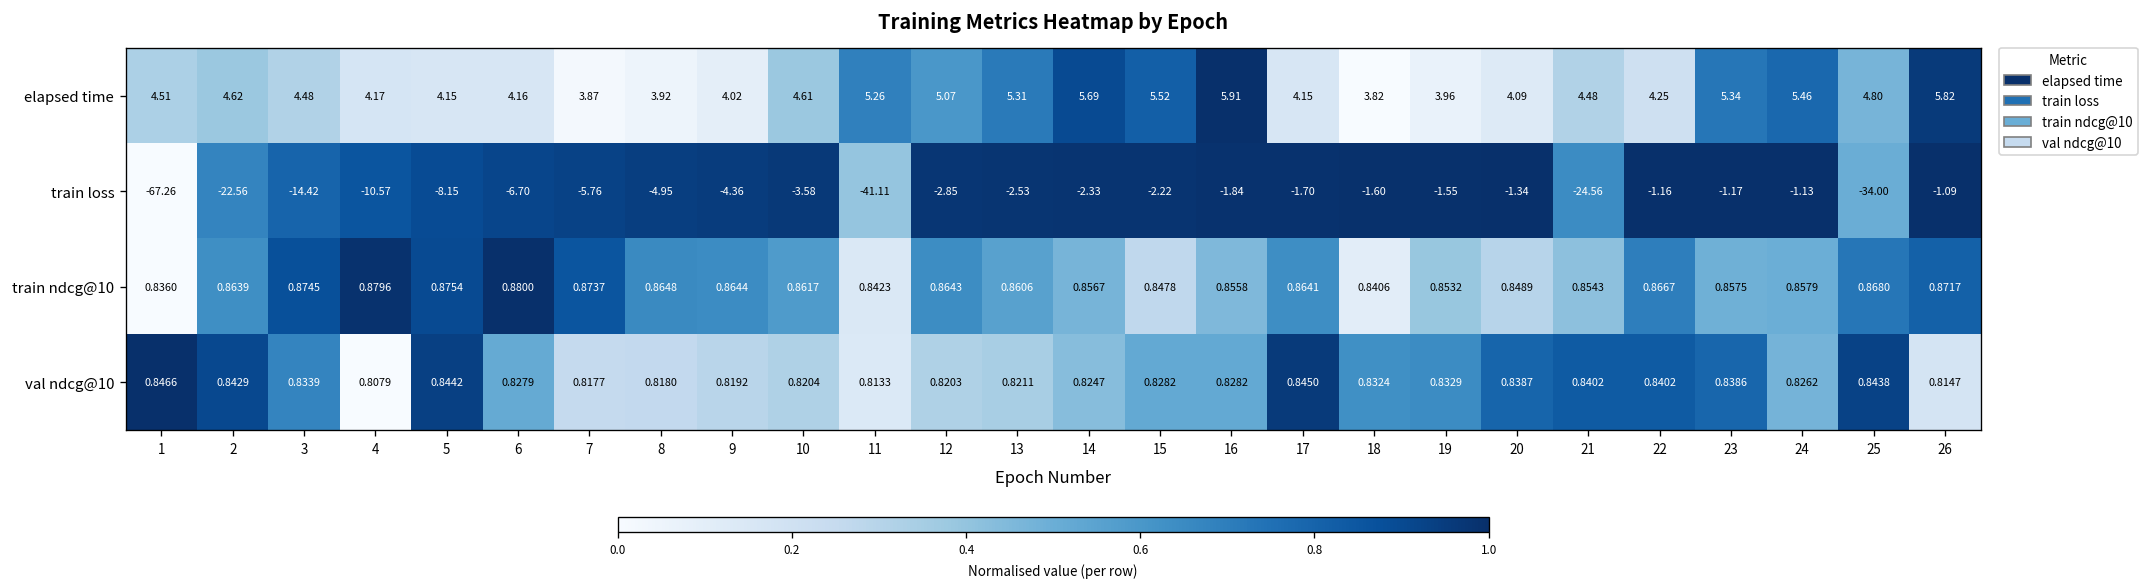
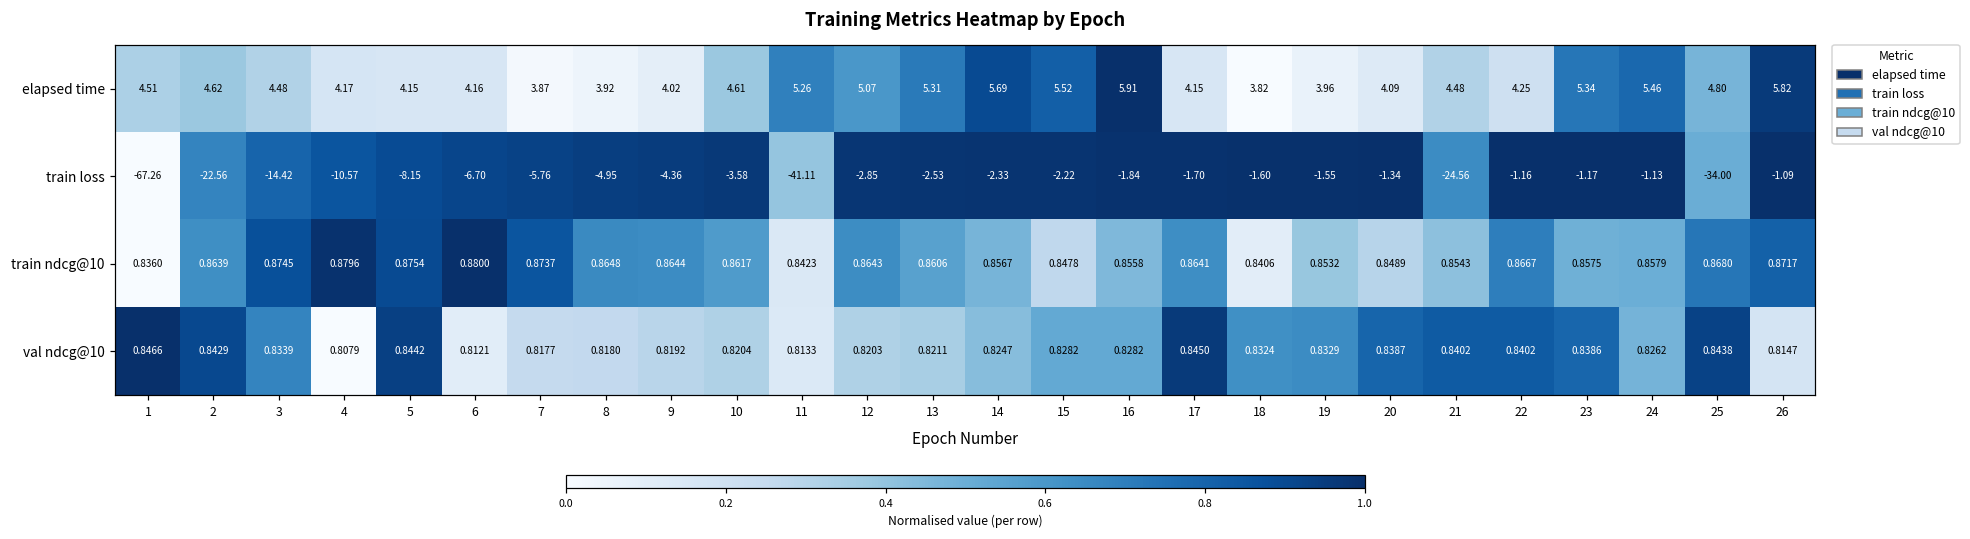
  {
    "elapsed time": {
      "1": 4.51,
      "2": 4.62,
      "3": 4.48,
      "4": 4.17,
      "5": 4.15,
      "6": 4.16,
      "7": 3.87,
      "8": 3.92,
      "9": 4.02,
      "10": 4.61,
      "11": 5.26,
      "12": 5.07,
      "13": 5.31,
      "14": 5.69,
      "15": 5.52,
      "16": 5.91,
      "17": 4.15,
      "18": 3.82,
      "19": 3.96,
      "20": 4.09,
      "21": 4.48,
      "22": 4.25,
      "23": 5.34,
      "24": 5.46,
      "25": 4.80,
      "26": 5.82
    },
    "train loss": {
      "1": -67.26,
      "2": -22.56,
      "3": -14.42,
      "4": -10.57,
      "5": -8.15,
      "6": -6.70,
      "7": -5.76,
      "8": -4.95,
      "9": -4.36,
      "10": -3.58,
      "11": -41.11,
      "12": -2.85,
      "13": -2.53,
      "14": -2.33,
      "15": -2.22,
      "16": -1.84,
      "17": -1.70,
      "18": -1.60,
      "19": -1.55,
      "20": -1.34,
      "21": -24.56,
      "22": -1.16,
      "23": -1.17,
      "24": -1.13,
      "25": -34.00,
      "26": -1.09
    },
    "train ndcg@10": {
      "1": 0.8360,
      "2": 0.8639,
      "3": 0.8745,
      "4": 0.8796,
      "5": 0.8754,
      "6": 0.8800,
      "7": 0.8737,
      "8": 0.8648,
      "9": 0.8644,
      "10": 0.8617,
      "11": 0.8423,
      "12": 0.8643,
      "13": 0.8606,
      "14": 0.8567,
      "15": 0.8478,
      "16": 0.8558,
      "17": 0.8641,
      "18": 0.8406,
      "19": 0.8532,
      "20": 0.8489,
      "21": 0.8543,
      "22": 0.8667,
      "23": 0.8575,
      "24": 0.8579,
      "25": 0.8680,
      "26": 0.8717
    },
    "val ndcg@10": {
      "1": 0.8466,
      "2": 0.8429,
      "3": 0.8339,
      "4": 0.8079,
      "5": 0.8442,
-     "6": 0.8279,
+     "6": 0.8121,
      "7": 0.8177,
      "8": 0.8180,
      "9": 0.8192,
      "10": 0.8204,
      "11": 0.8133,
      "12": 0.8203,
      "13": 0.8211,
      "14": 0.8247,
      "15": 0.8282,
      "16": 0.8282,
      "17": 0.8450,
      "18": 0.8324,
      "19": 0.8329,
      "20": 0.8387,
      "21": 0.8402,
      "22": 0.8402,
      "23": 0.8386,
      "24": 0.8262,
      "25": 0.8438,
      "26": 0.8147
    }
  }
